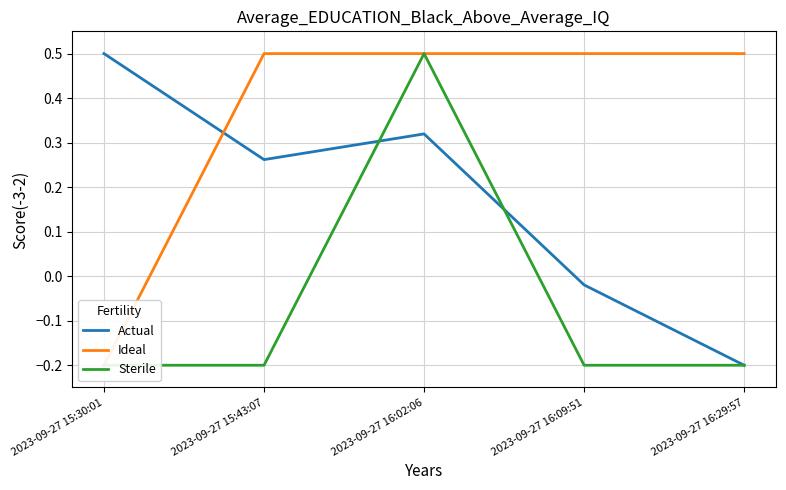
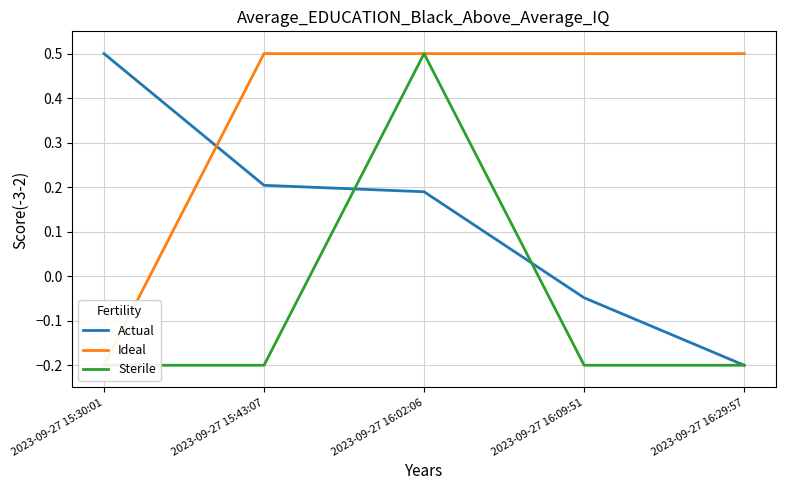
  {
    "Actual": {
      "2023-09-27 15:30:01": 0.50,
-     "2023-09-27 15:43:07": 0.26,
-     "2023-09-27 16:02:06": 0.32,
-     "2023-09-27 16:09:51": -0.02
+     "2023-09-27 15:43:07": 0.20,
+     "2023-09-27 16:02:06": 0.19,
+     "2023-09-27 16:09:51": -0.05
    },
    "Ideal": {
      "2023-09-27 15:43:07": 0.50,
      "2023-09-27 16:09:51": 0.50,
      "2023-09-27 16:29:57": 0.50
    },
    "Sterile": {
      "2023-09-27 15:43:07": -0.20,
      "2023-09-27 16:09:51": -0.20
    }
  }
